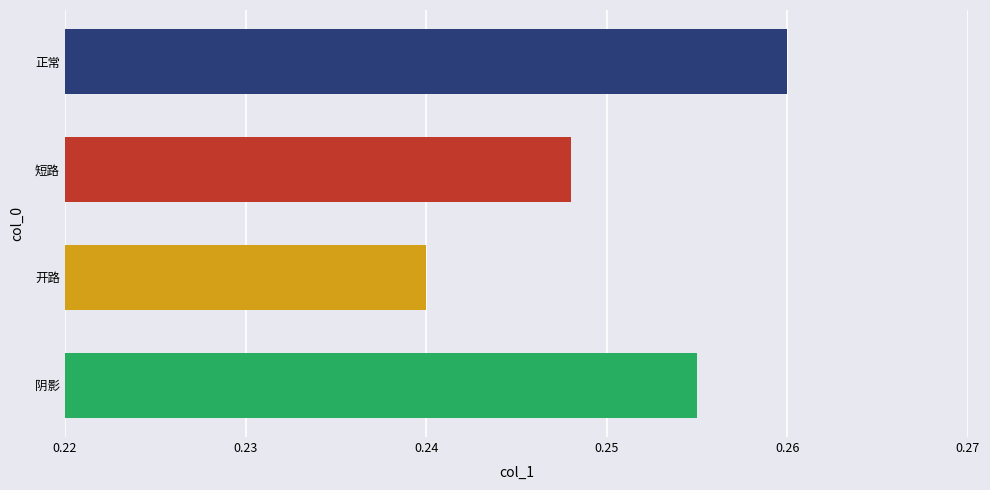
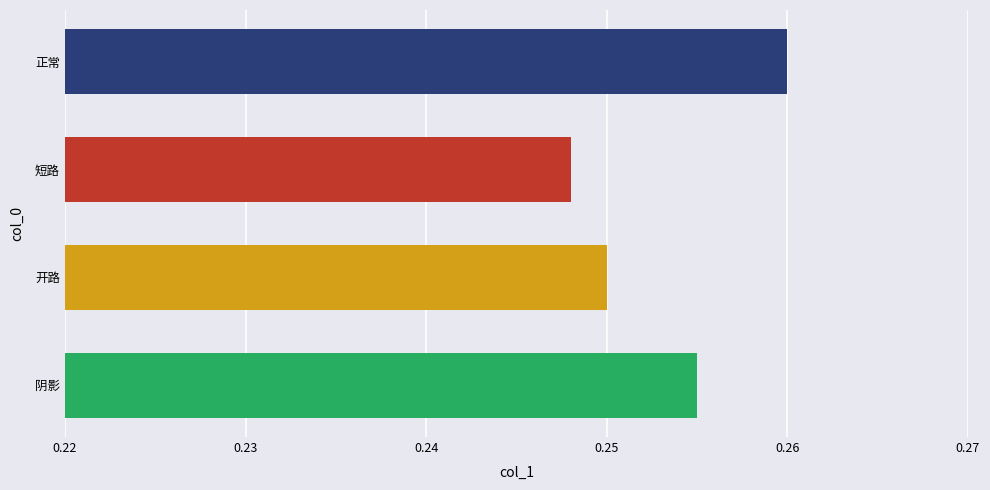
  {
    "正常": 0.26,
    "短路": 0.2480,
-   "开路": 0.24,
+   "开路": 0.25,
    "阴影": 0.2550
  }
